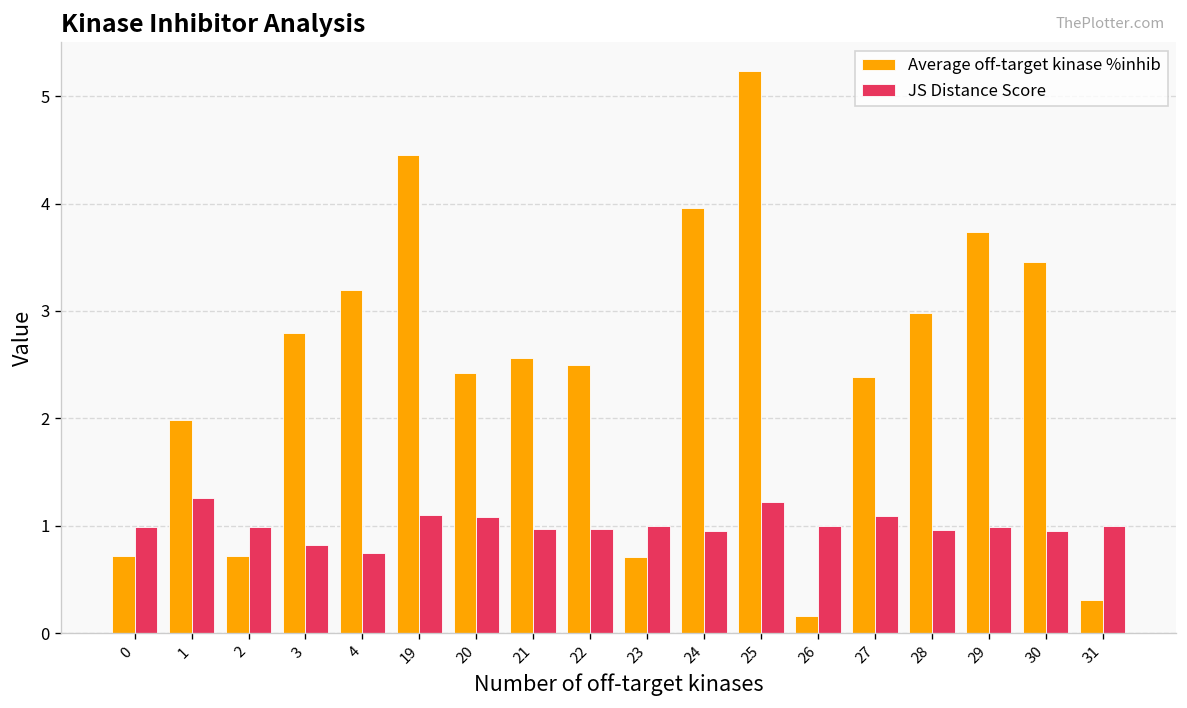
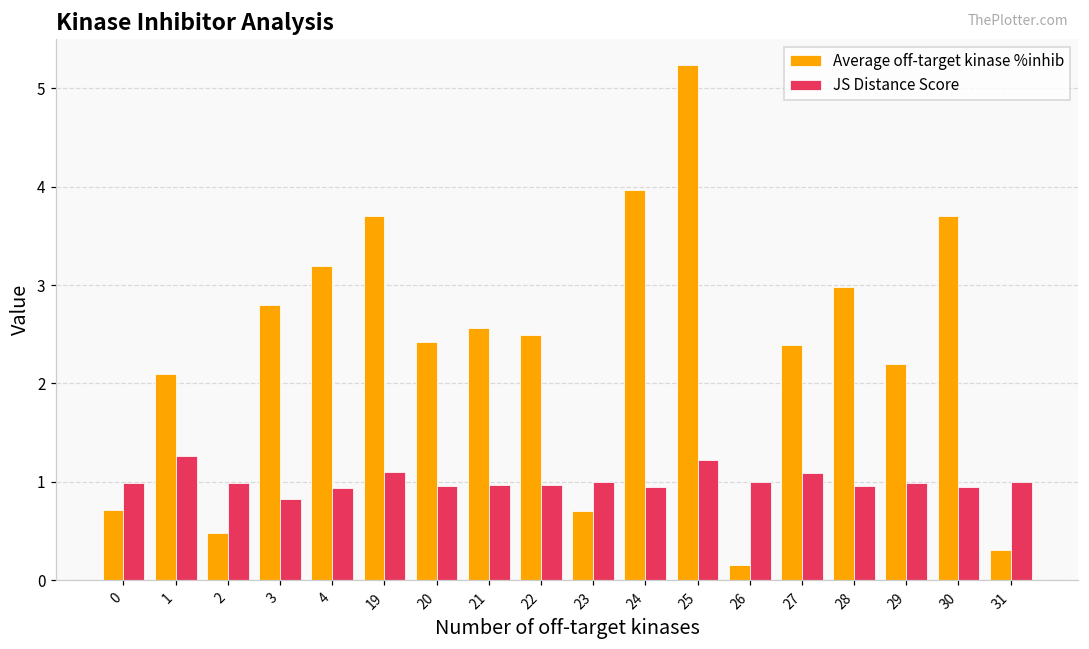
  {
    "Average off-target kinase %inhib": {
      "0": 0.7,
-     "1": 2.0,
-     "2": 0.7,
+     "1": 2.1,
+     "2": 0.5,
      "3": 2.8,
      "4": 3.2,
-     "19": 4.5,
+     "19": 3.7,
      "20": 2.4,
      "21": 2.6,
      "22": 2.5,
      "23": 0.7,
      "24": 4.0,
      "25": 5.2,
      "26": 0.2,
      "27": 2.4,
      "28": 3.0,
-     "29": 3.7,
-     "30": 3.5,
+     "29": 2.2,
+     "30": 3.7,
      "31": 0.3
    },
    "JS Distance Score": {
      "0": 1.0,
      "1": 1.3,
      "2": 1.0,
      "3": 0.8,
-     "4": 0.7,
+     "4": 0.9,
      "19": 1.1,
-     "20": 1.1,
+     "20": 1.0,
      "21": 1.0,
      "22": 1.0,
      "23": 1.0,
      "24": 0.9,
      "25": 1.2,
      "26": 1.0,
      "27": 1.1,
      "28": 1.0,
      "29": 1.0,
      "30": 0.9,
      "31": 1.0
    }
  }
